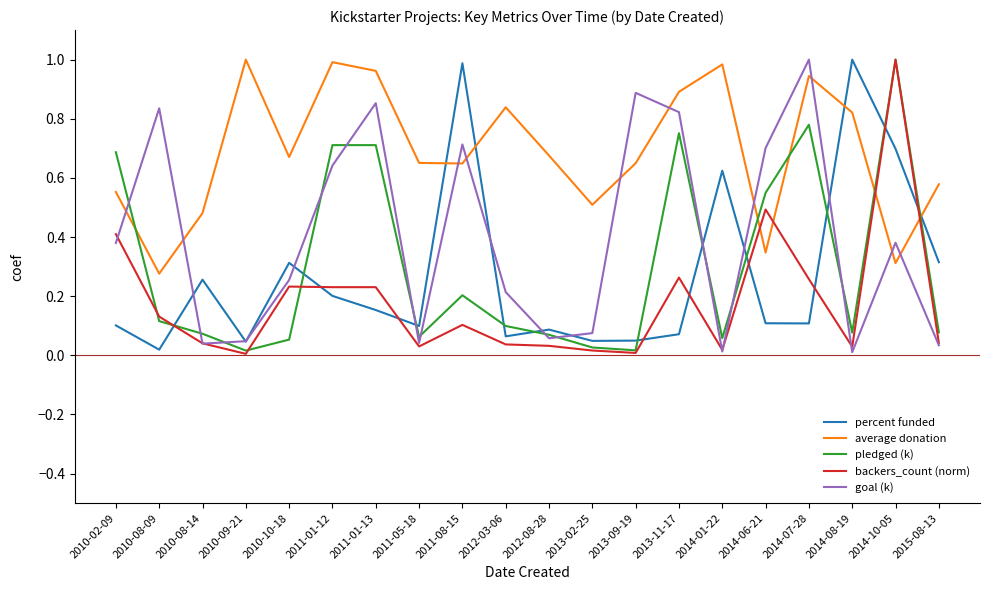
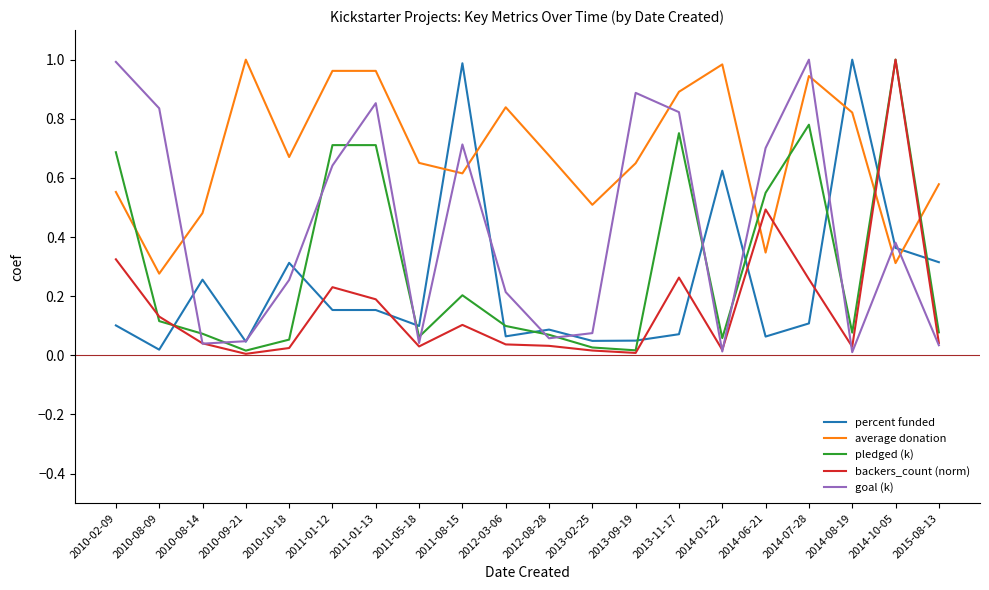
  {
    "percent funded": {
      "2010-02-09": 0.10,
      "2010-08-09": 0.02,
      "2010-08-14": 0.26,
      "2010-10-18": 0.31,
-     "2011-01-12": 0.20,
+     "2011-01-12": 0.15,
      "2011-01-13": 0.15,
      "2011-05-18": 0.10,
      "2011-08-15": 0.99,
      "2012-03-06": 0.06,
      "2012-08-28": 0.09,
      "2013-02-25": 0.05,
      "2013-09-19": 0.05,
      "2013-11-17": 0.07,
      "2014-01-22": 0.62,
-     "2014-06-21": 0.11,
+     "2014-06-21": 0.06,
      "2014-07-28": 0.11,
      "2014-08-19": 1.00,
-     "2014-10-05": 0.70,
+     "2014-10-05": 0.36,
      "2015-08-13": 0.31
    },
    "average donation": {
      "2010-02-09": 0.55,
      "2010-08-09": 0.28,
      "2010-08-14": 0.48,
      "2010-09-21": 1.00,
      "2010-10-18": 0.67,
-     "2011-01-12": 0.99,
+     "2011-01-12": 0.96,
      "2011-01-13": 0.96,
      "2011-05-18": 0.65,
-     "2011-08-15": 0.65,
+     "2011-08-15": 0.62,
      "2012-03-06": 0.84,
      "2012-08-28": 0.68,
      "2013-02-25": 0.51,
      "2013-09-19": 0.65,
      "2013-11-17": 0.89,
      "2014-01-22": 0.98,
      "2014-06-21": 0.35,
      "2014-07-28": 0.94,
      "2014-08-19": 0.82,
      "2014-10-05": 0.31,
      "2015-08-13": 0.58
    },
    "pledged (k)": {
      "2010-02-09": 0.69,
      "2010-08-09": 0.12,
      "2010-08-14": 0.07,
      "2010-09-21": 0.02,
      "2010-10-18": 0.05,
      "2011-01-12": 0.71,
      "2011-01-13": 0.71,
      "2011-05-18": 0.06,
      "2011-08-15": 0.20,
      "2012-03-06": 0.10,
      "2012-08-28": 0.07,
      "2013-02-25": 0.03,
      "2013-09-19": 0.02,
      "2013-11-17": 0.75,
      "2014-01-22": 0.06,
      "2014-06-21": 0.55,
      "2014-07-28": 0.78,
      "2014-08-19": 0.08,
      "2015-08-13": 0.08
    },
    "backers_count (norm)": {
-     "2010-02-09": 0.41,
+     "2010-02-09": 0.32,
      "2010-08-09": 0.13,
      "2010-09-21": 0.00,
-     "2010-10-18": 0.23,
+     "2010-10-18": 0.02,
      "2011-01-12": 0.23,
-     "2011-01-13": 0.23,
+     "2011-01-13": 0.19,
      "2011-05-18": 0.03,
      "2011-08-15": 0.10,
      "2012-03-06": 0.04,
      "2012-08-28": 0.03,
      "2013-02-25": 0.02,
      "2013-09-19": 0.01,
      "2013-11-17": 0.26,
      "2014-06-21": 0.49,
      "2014-07-28": 0.26,
      "2014-08-19": 0.03
    },
    "goal (k)": {
-     "2010-02-09": 0.38,
+     "2010-02-09": 0.99,
      "2010-08-09": 0.84,
      "2010-10-18": 0.25,
      "2011-01-12": 0.64,
      "2011-01-13": 0.85,
      "2011-05-18": 0.04,
      "2011-08-15": 0.71,
      "2012-03-06": 0.21,
      "2012-08-28": 0.06,
      "2013-02-25": 0.08,
      "2013-09-19": 0.89,
      "2013-11-17": 0.82,
      "2014-06-21": 0.70,
      "2014-07-28": 1.00,
      "2014-08-19": 0.01,
      "2014-10-05": 0.38
    }
  }
